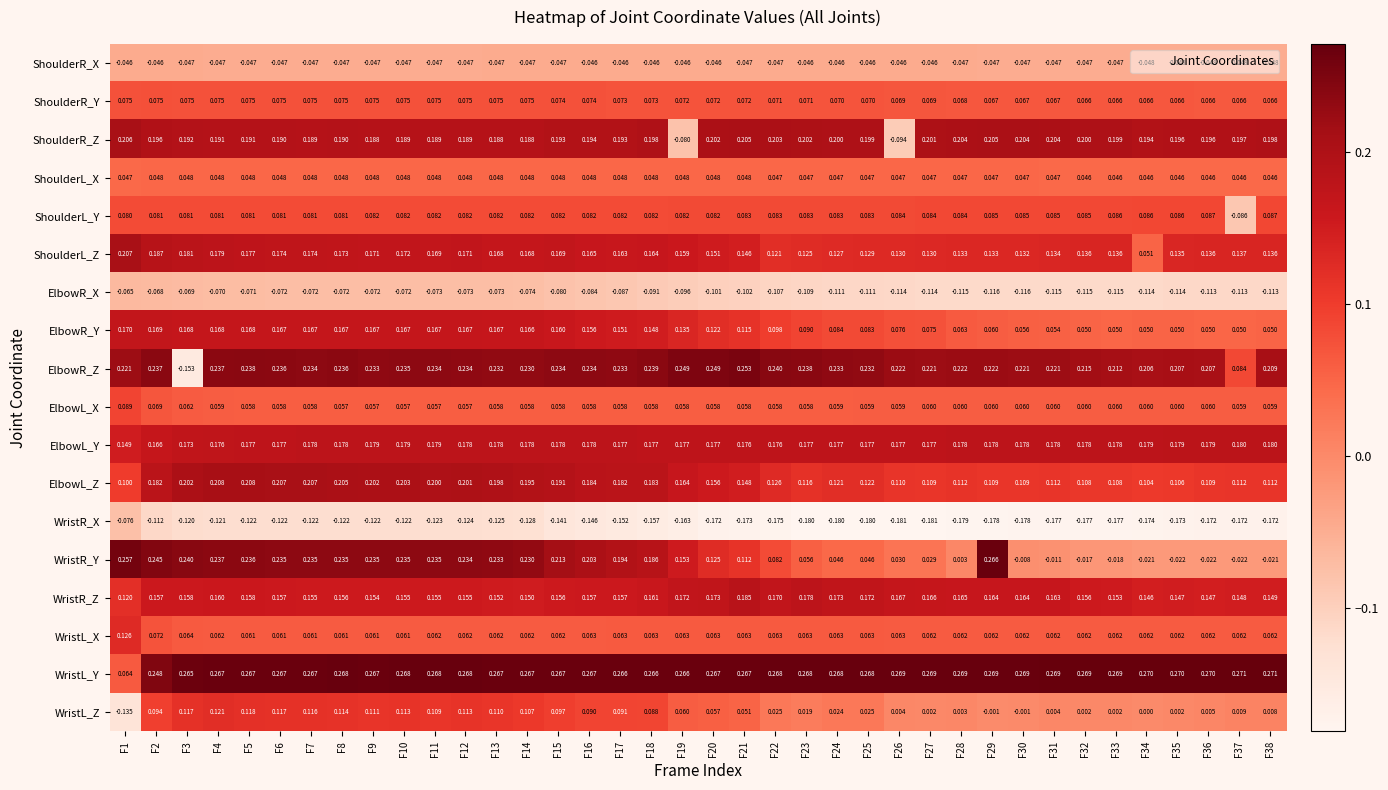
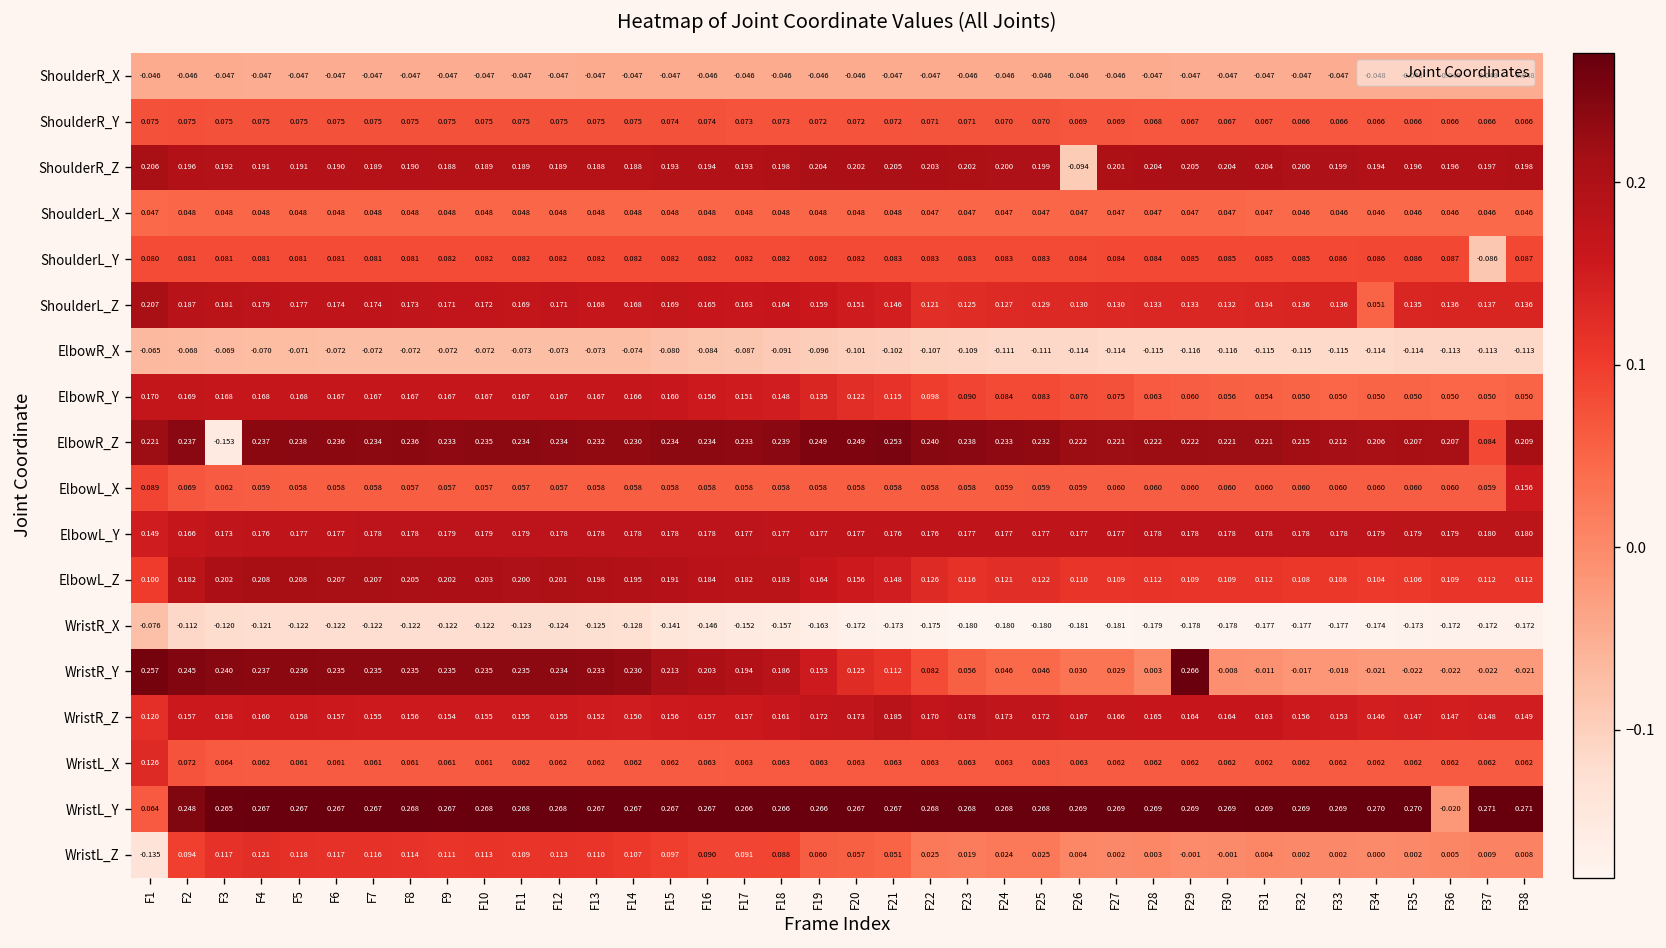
  {
    "ShoulderR_Z": {
      "F1": 0.206,
      "F2": 0.196,
      "F3": 0.192,
      "F4": 0.191,
      "F5": 0.191,
      "F6": 0.190,
      "F7": 0.189,
      "F8": 0.190,
      "F9": 0.188,
      "F10": 0.189,
      "F11": 0.189,
      "F12": 0.189,
      "F13": 0.188,
      "F14": 0.188,
      "F15": 0.193,
      "F16": 0.194,
      "F17": 0.193,
      "F18": 0.198,
-     "F19": -0.080,
+     "F19": 0.204,
      "F20": 0.202,
      "F21": 0.205,
      "F22": 0.203,
      "F23": 0.202,
      "F24": 0.200,
      "F25": 0.199,
      "F26": -0.094,
      "F27": 0.201,
      "F28": 0.204,
      "F29": 0.205,
      "F30": 0.204,
      "F31": 0.204,
      "F32": 0.200,
      "F33": 0.199,
      "F34": 0.194,
      "F35": 0.196,
      "F36": 0.196,
      "F37": 0.197,
      "F38": 0.198
    },
    "ElbowL_X": {
      "F1": 0.089,
      "F2": 0.069,
      "F3": 0.062,
      "F4": 0.059,
      "F5": 0.058,
      "F6": 0.058,
      "F7": 0.058,
      "F8": 0.057,
      "F9": 0.057,
      "F10": 0.057,
      "F11": 0.057,
      "F12": 0.057,
      "F13": 0.058,
      "F14": 0.058,
      "F15": 0.058,
      "F16": 0.058,
      "F17": 0.058,
      "F18": 0.058,
      "F19": 0.058,
      "F20": 0.058,
      "F21": 0.058,
      "F22": 0.058,
      "F23": 0.058,
      "F24": 0.059,
      "F25": 0.059,
      "F26": 0.059,
      "F27": 0.060,
      "F28": 0.060,
      "F29": 0.060,
      "F30": 0.060,
      "F31": 0.060,
      "F32": 0.060,
      "F33": 0.060,
      "F34": 0.060,
      "F35": 0.060,
      "F36": 0.060,
      "F37": 0.059,
-     "F38": 0.059
+     "F38": 0.156
    },
    "WristL_Y": {
      "F1": 0.064,
      "F2": 0.248,
      "F3": 0.265,
      "F4": 0.267,
      "F5": 0.267,
      "F6": 0.267,
      "F7": 0.267,
      "F8": 0.268,
      "F9": 0.267,
      "F10": 0.268,
      "F11": 0.268,
      "F12": 0.268,
      "F13": 0.267,
      "F14": 0.267,
      "F15": 0.267,
      "F16": 0.267,
      "F17": 0.266,
      "F18": 0.266,
      "F19": 0.266,
      "F20": 0.267,
      "F21": 0.267,
      "F22": 0.268,
      "F23": 0.268,
      "F24": 0.268,
      "F25": 0.268,
      "F26": 0.269,
      "F27": 0.269,
      "F28": 0.269,
      "F29": 0.269,
      "F30": 0.269,
      "F31": 0.269,
      "F32": 0.269,
      "F33": 0.269,
      "F34": 0.270,
      "F35": 0.270,
-     "F36": 0.270,
+     "F36": -0.020,
      "F37": 0.271,
      "F38": 0.271
    }
  }
